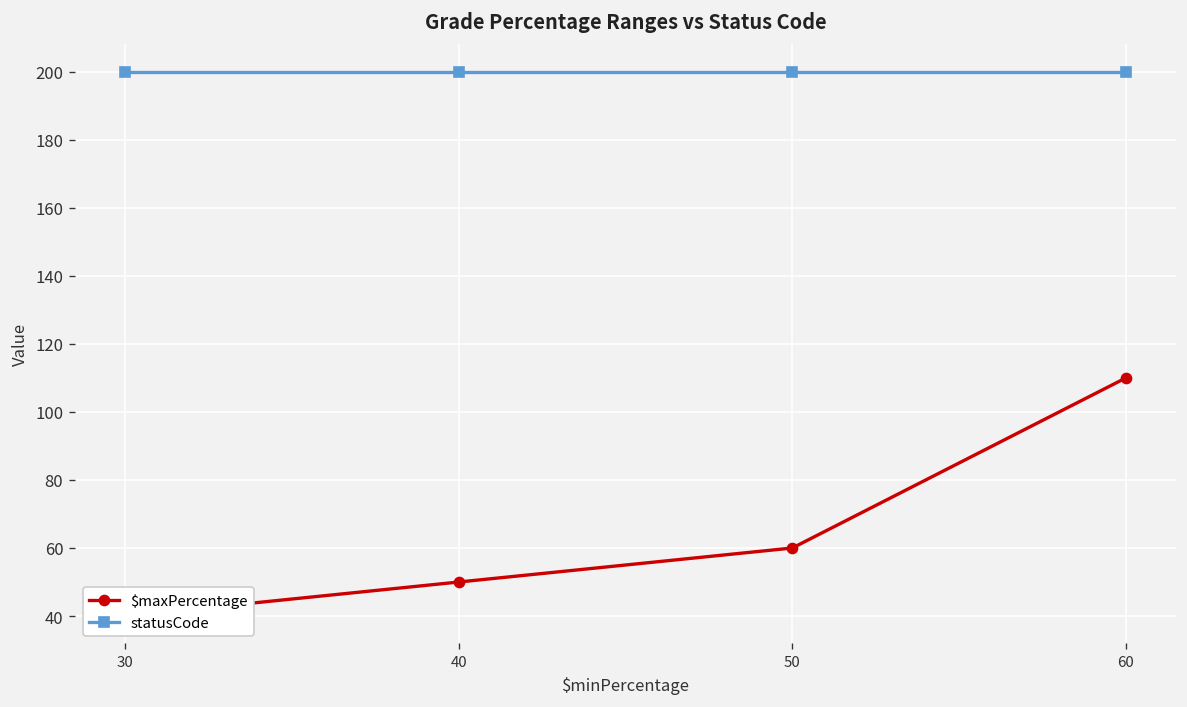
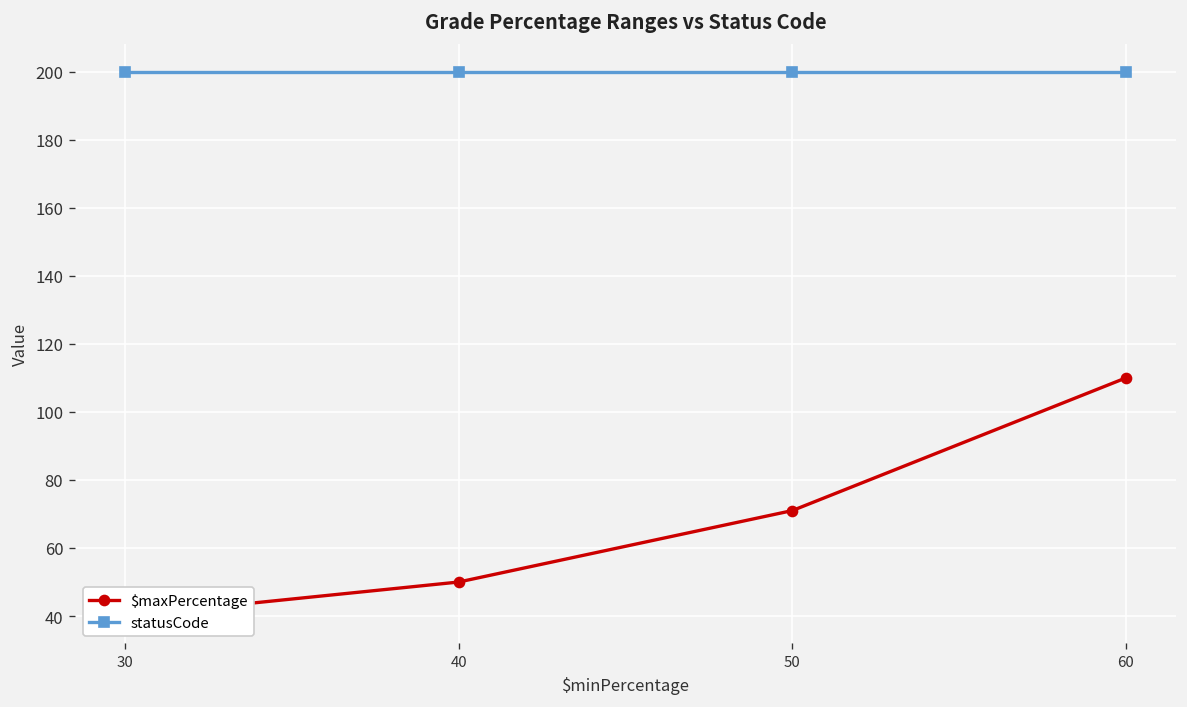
  {
    "$maxPercentage": {
      "40": 50,
-     "50": 60,
+     "50": 71,
      "60": 110
    },
    "statusCode": {
      "30": 200,
      "40": 200,
      "50": 200,
      "60": 200
    }
  }
